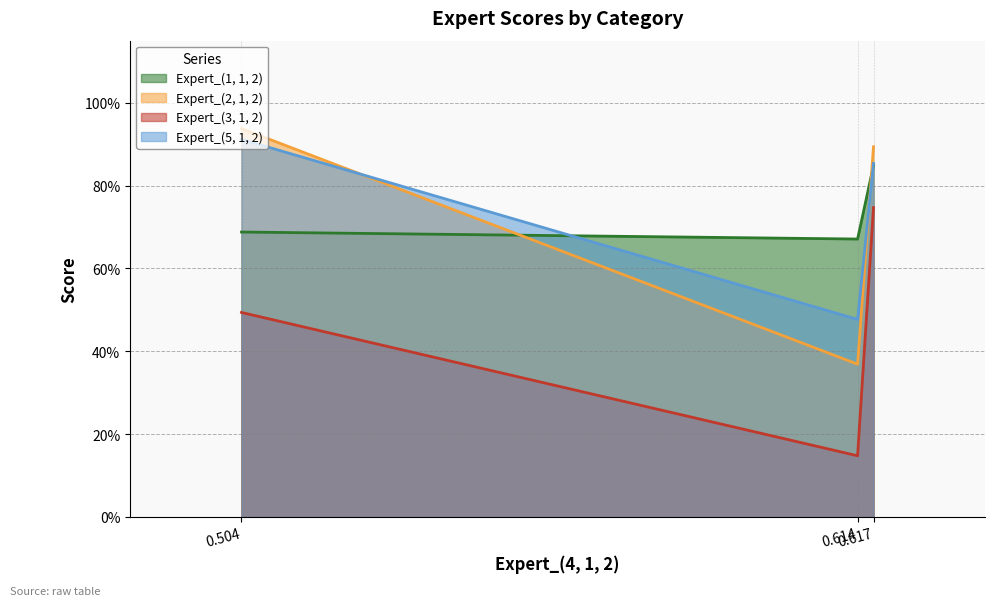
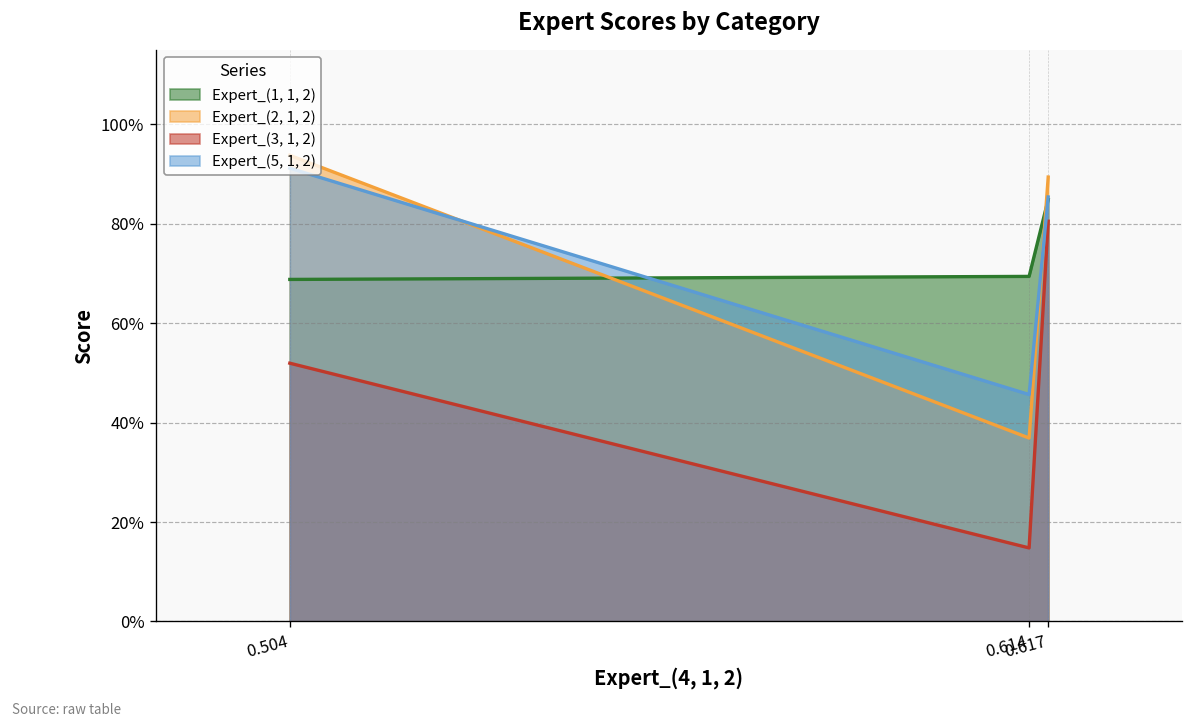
  {
    "Expert_(1, 1, 2)": {
      "0.504": "69%",
-     "0.614": "67%"
+     "0.614": "69%"
    },
    "Expert_(2, 1, 2)": {
      "0.614": "37%",
      "0.617": "89%"
    },
    "Expert_(3, 1, 2)": {
-     "0.504": "49%",
+     "0.504": "52%",
      "0.614": "15%",
-     "0.617": "75%"
+     "0.617": "81%"
    },
    "Expert_(5, 1, 2)": {
-     "0.614": "48%"
+     "0.614": "46%"
    }
  }
